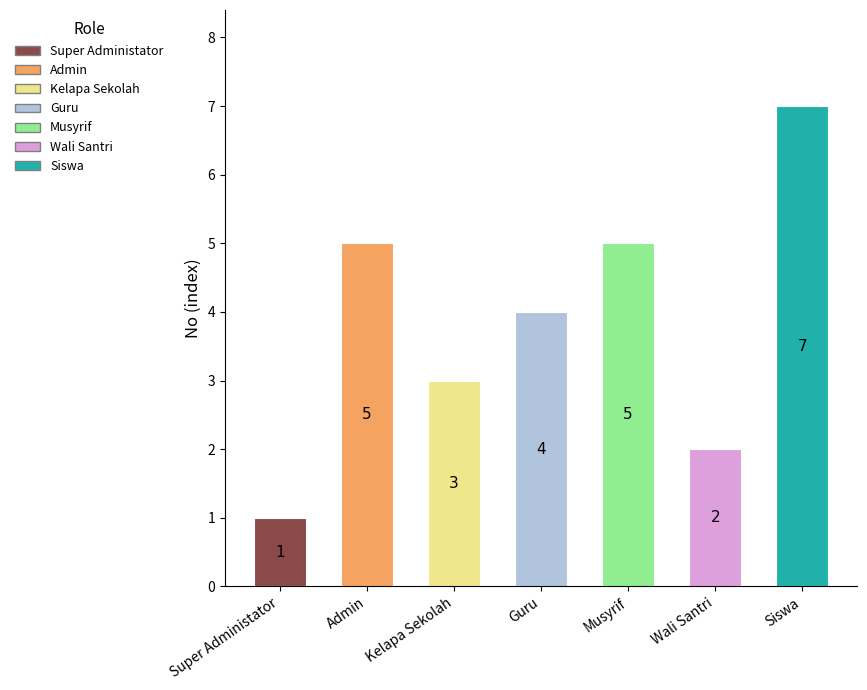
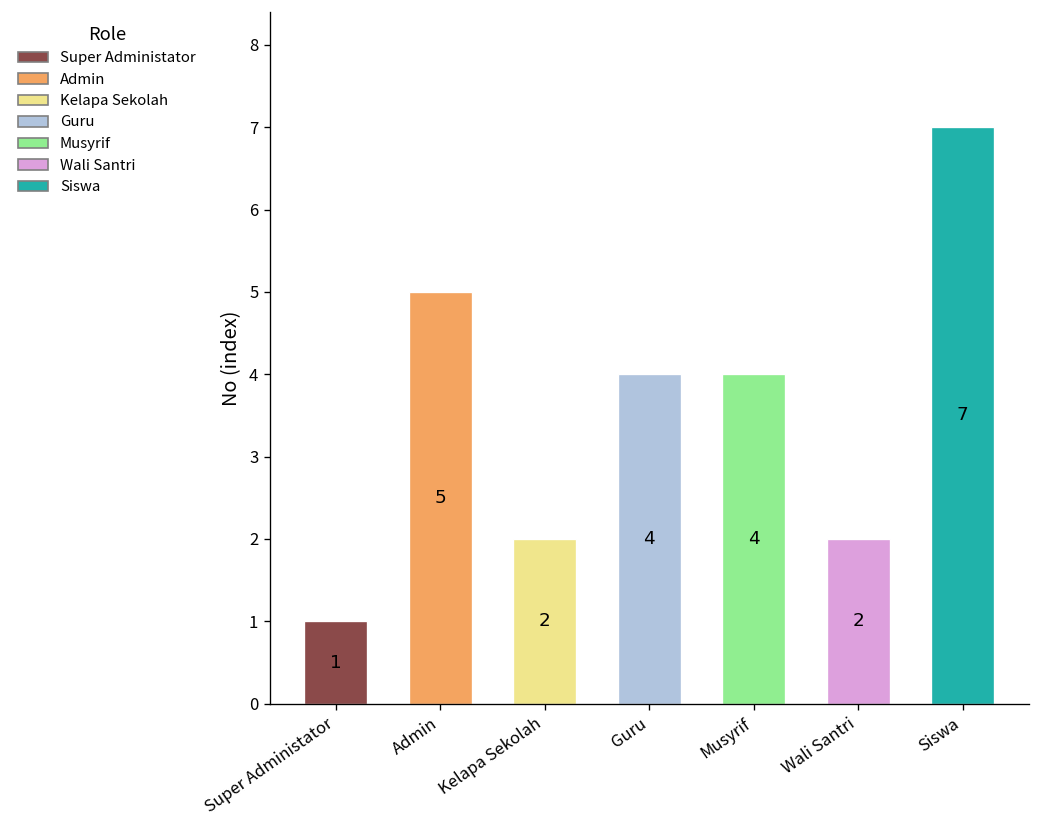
  {
    "Super Administator": 1,
    "Admin": 5,
-   "Kelapa Sekolah": 3,
+   "Kelapa Sekolah": 2,
    "Guru": 4,
-   "Musyrif": 5,
+   "Musyrif": 4,
    "Wali Santri": 2,
    "Siswa": 7
  }
